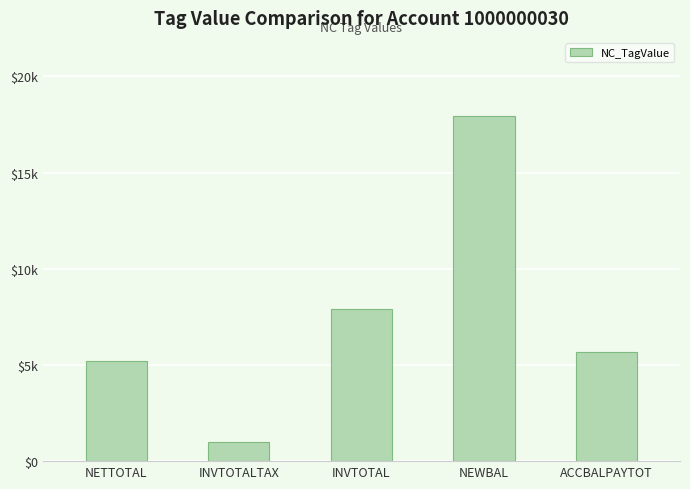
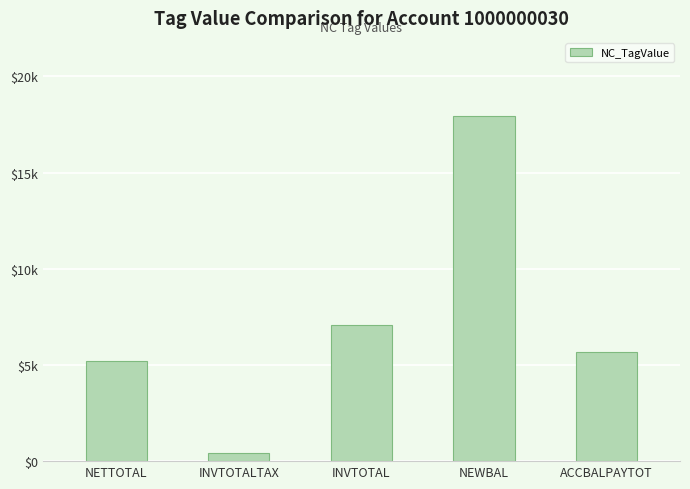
  {
    "NETTOTAL": "$5200",
-   "INVTOTALTAX": "$1000",
-   "INVTOTAL": "$7900",
+   "INVTOTALTAX": "$400",
+   "INVTOTAL": "$7100",
    "NEWBAL": "$17900",
    "ACCBALPAYTOT": "$5700"
  }
